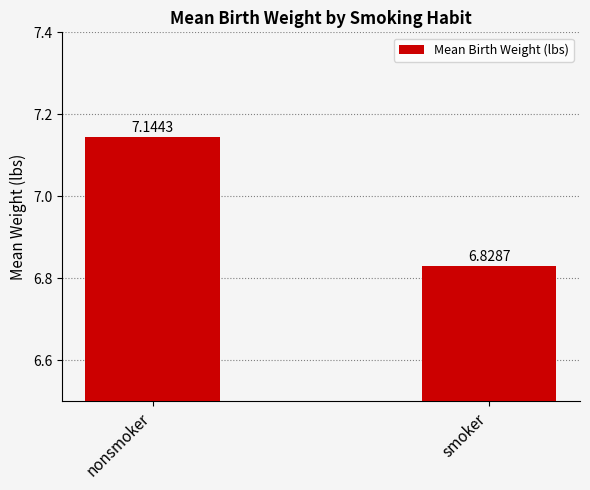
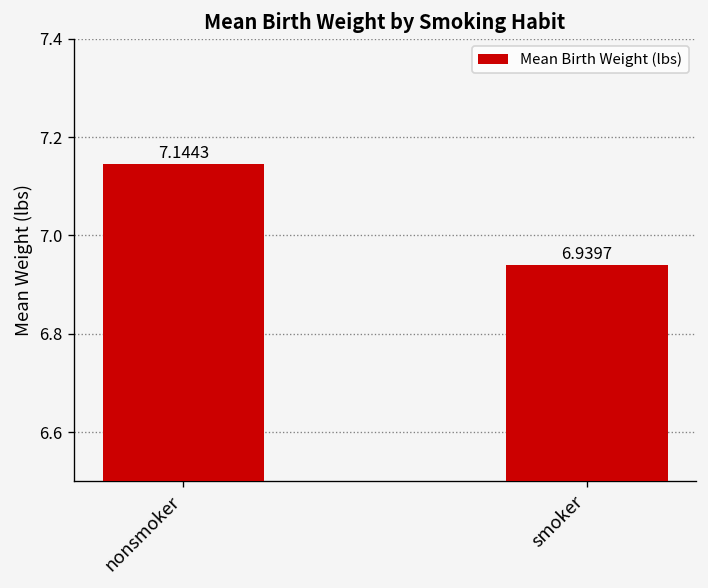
  {
    "nonsmoker": 7.1443,
-   "smoker": 6.8287
+   "smoker": 6.9397
  }
